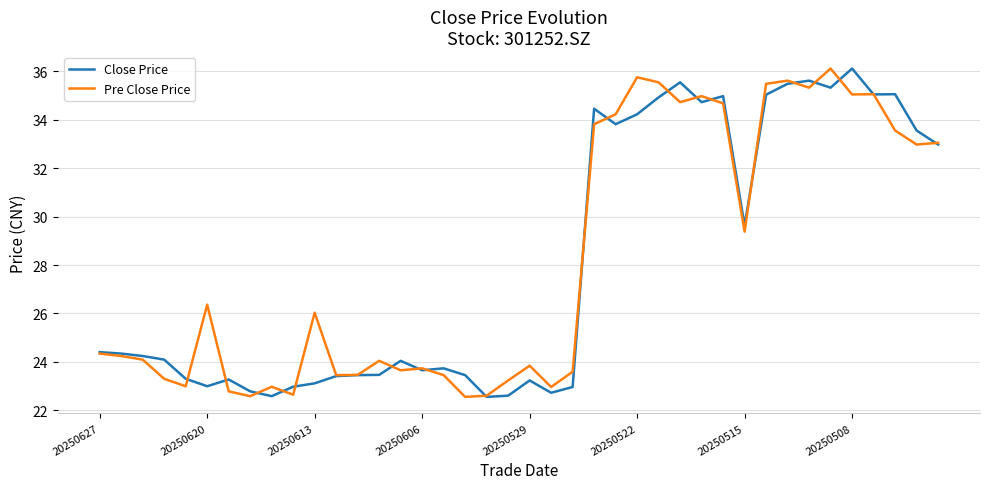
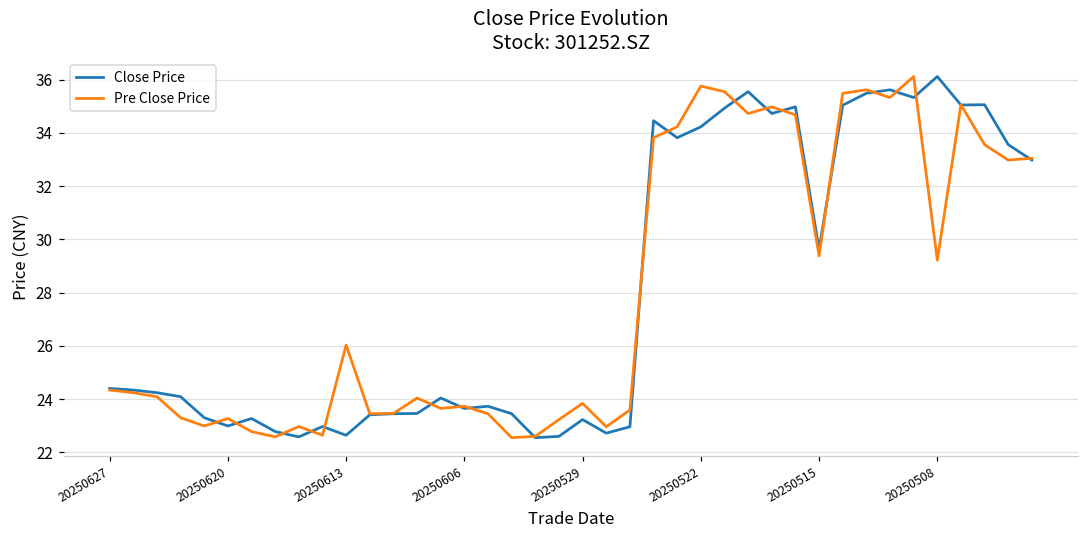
  {
    "Close Price": {
      "20250620": 23.0,
-     "20250613": 23.1,
+     "20250613": 22.6,
      "20250529": 23.2,
      "20250522": 34.2,
      "20250515": 29.6,
      "20250508": 36.1
    },
    "Pre Close Price": {
-     "20250620": 26.4,
+     "20250620": 23.3,
      "20250613": 26.0,
      "20250529": 23.8,
      "20250522": 35.8,
      "20250515": 29.4,
-     "20250508": 35.1
+     "20250508": 29.2
    }
  }
